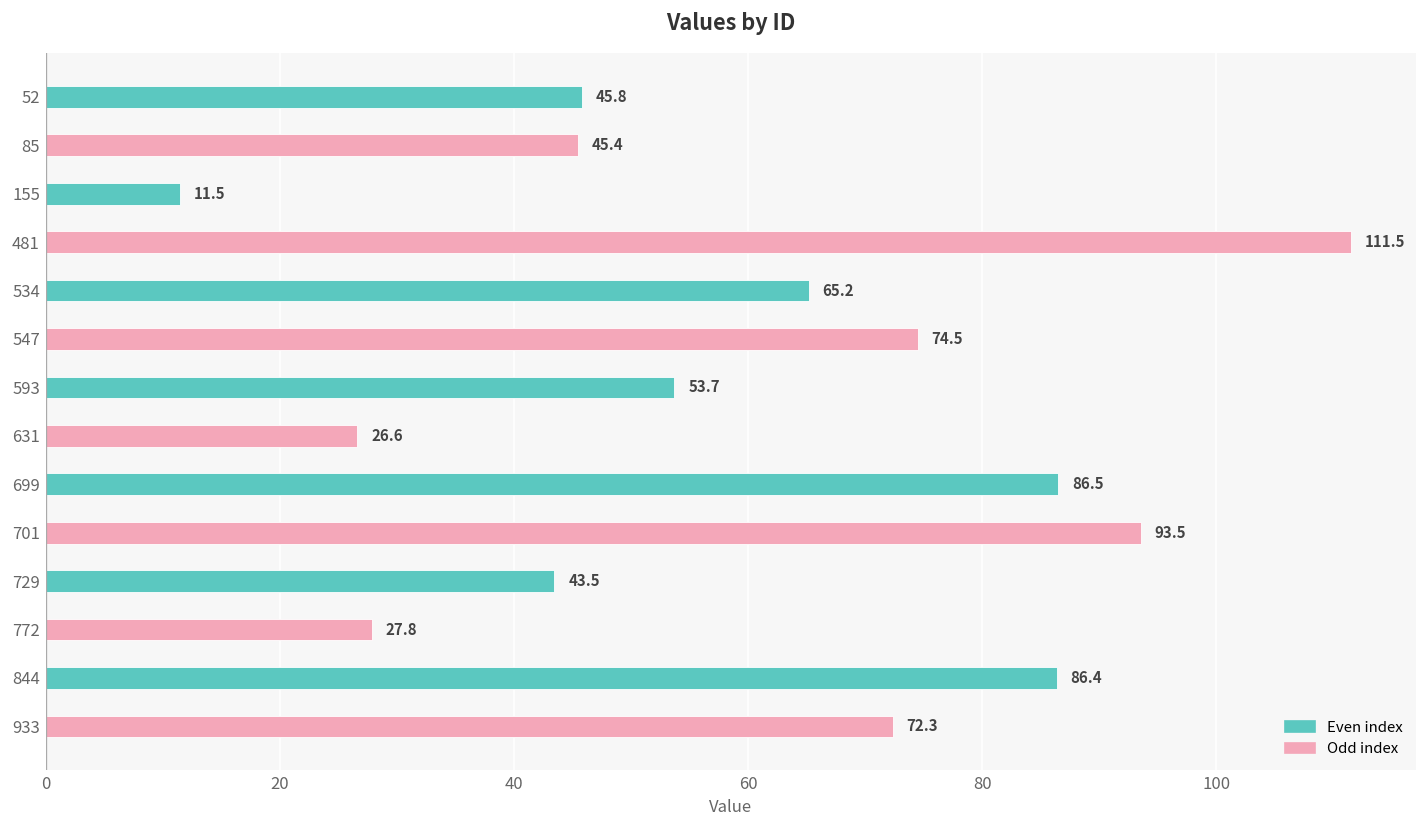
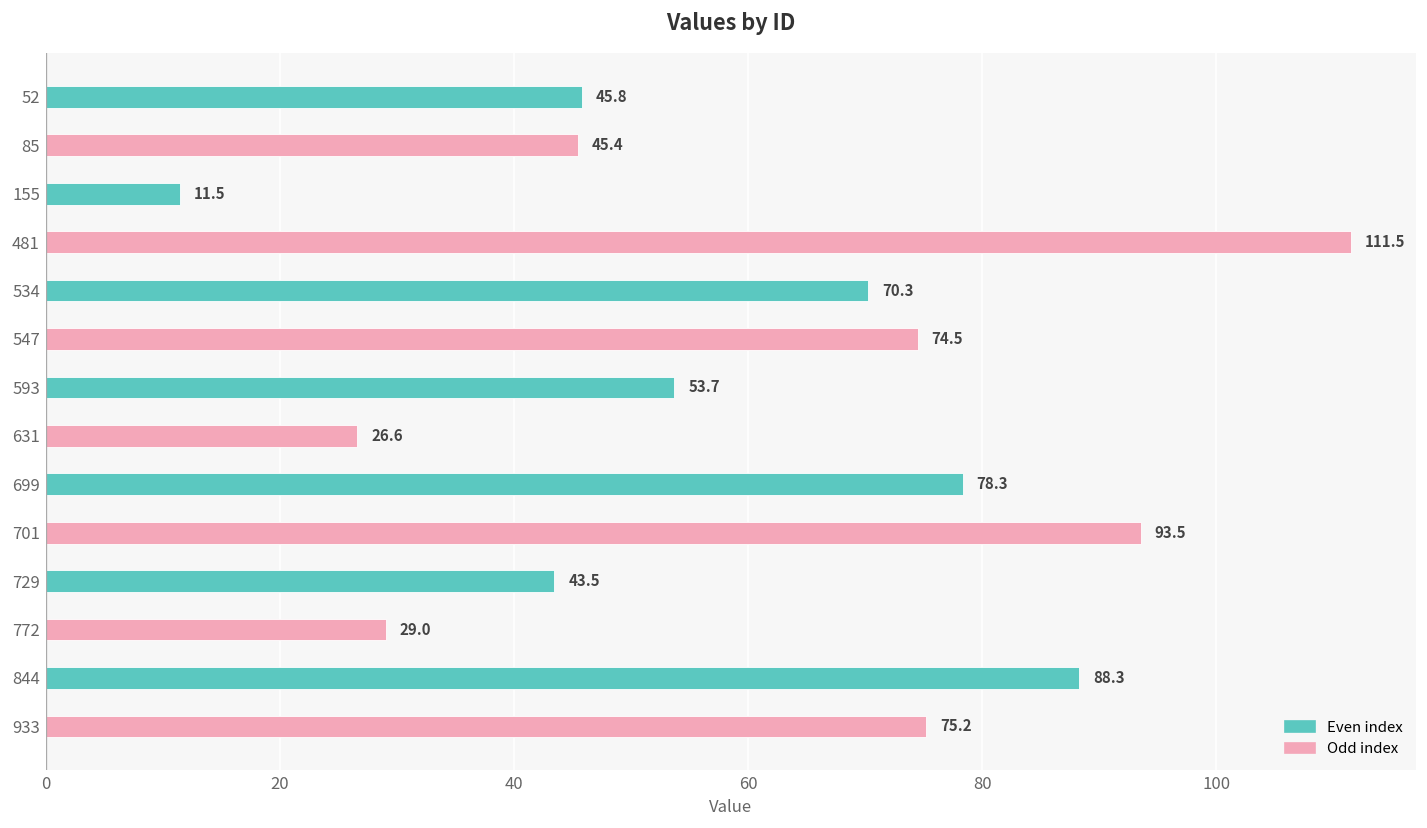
  {
    "52": 45.8,
    "85": 45.4,
    "155": 11.5,
    "481": 111.5,
-   "534": 65.2,
+   "534": 70.3,
    "547": 74.5,
    "593": 53.7,
    "631": 26.6,
-   "699": 86.5,
+   "699": 78.3,
    "701": 93.5,
    "729": 43.5,
-   "772": 27.8,
-   "844": 86.4,
-   "933": 72.3
+   "772": 29.0,
+   "844": 88.3,
+   "933": 75.2
  }
